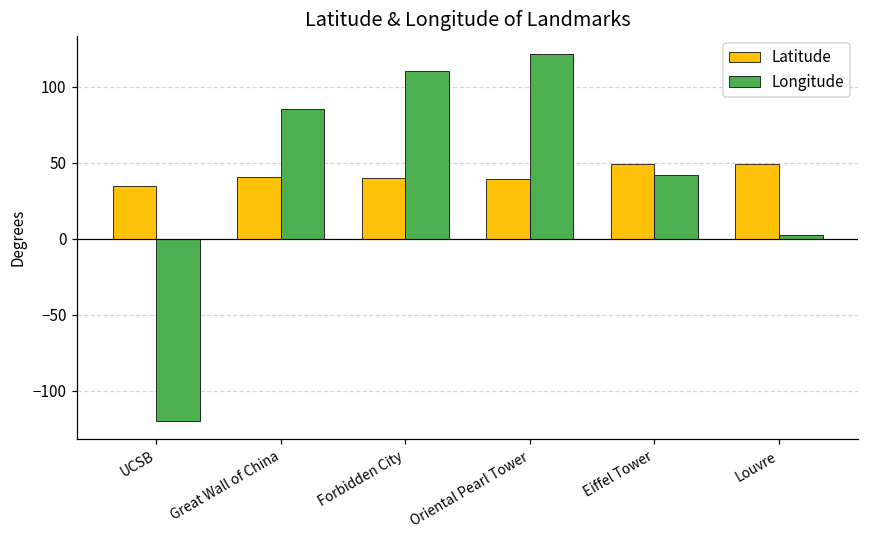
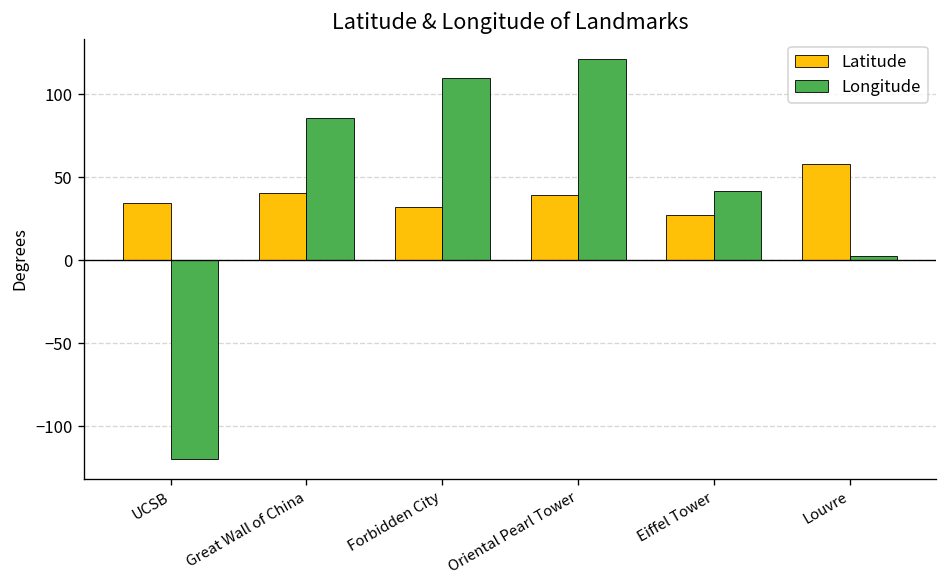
  {
    "Latitude": {
      "UCSB": 34,
      "Great Wall of China": 41,
-     "Forbidden City": 40,
+     "Forbidden City": 32,
      "Oriental Pearl Tower": 39,
-     "Eiffel Tower": 49,
-     "Louvre": 49
+     "Eiffel Tower": 27,
+     "Louvre": 58
    },
    "Longitude": {
      "UCSB": -120,
      "Great Wall of China": 86,
      "Forbidden City": 110,
      "Oriental Pearl Tower": 121,
      "Eiffel Tower": 42,
      "Louvre": 2
    }
  }
